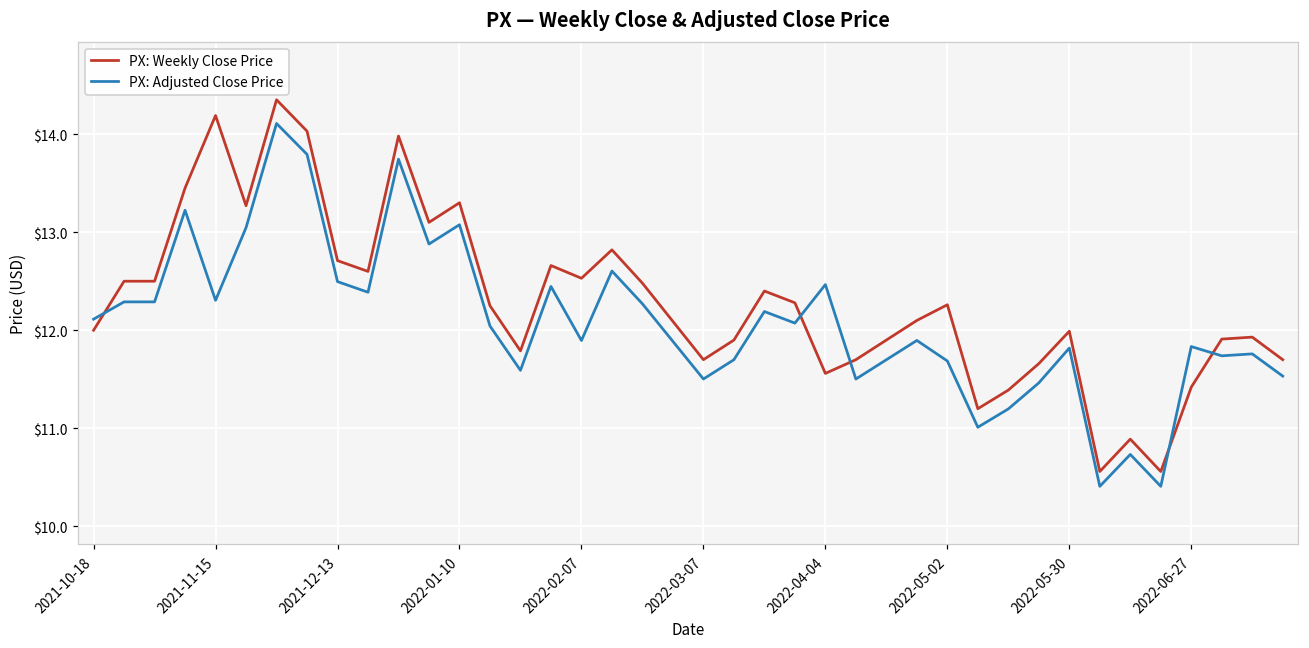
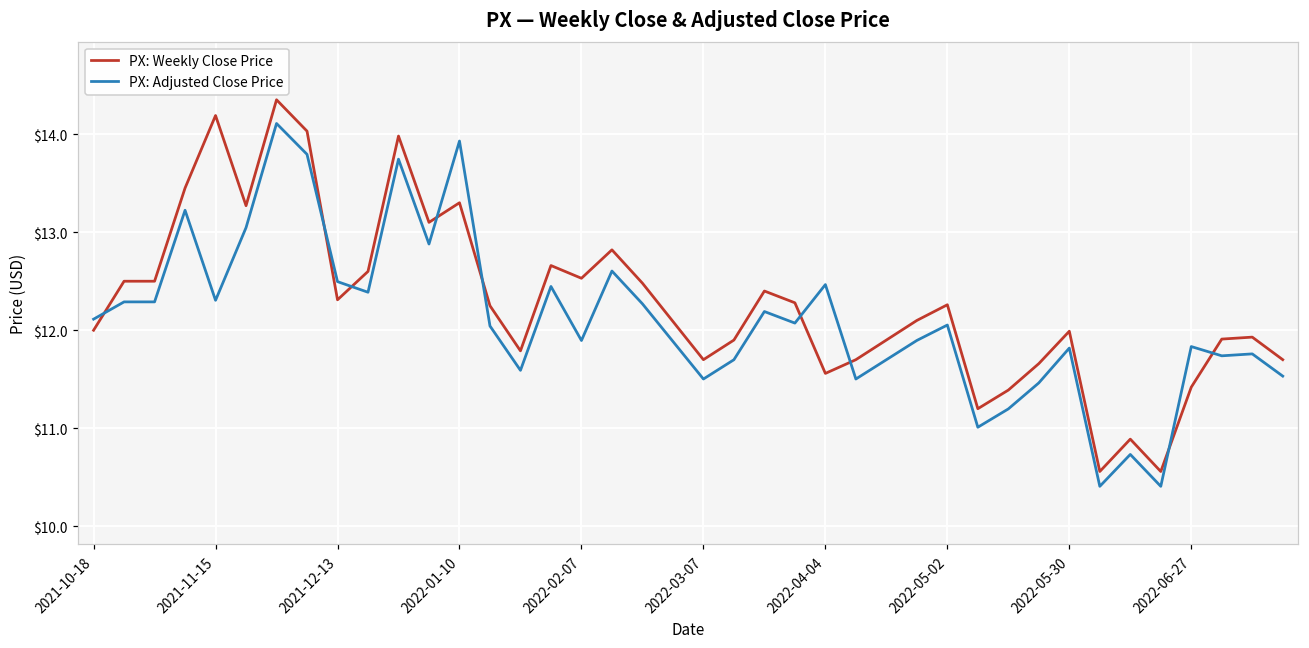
  {
    "PX: Weekly Close Price": {
      "2021-10-18": "$12.0",
      "2021-11-15": "$14.2",
-     "2021-12-13": "$12.7",
+     "2021-12-13": "$12.3",
      "2022-01-10": "$13.3",
      "2022-02-07": "$12.5",
      "2022-03-07": "$11.7",
      "2022-04-04": "$11.6",
      "2022-05-02": "$12.3",
      "2022-05-30": "$12.0",
      "2022-06-27": "$11.4"
    },
    "PX: Adjusted Close Price": {
      "2021-10-18": "$12.1",
      "2021-11-15": "$12.3",
      "2021-12-13": "$12.5",
-     "2022-01-10": "$13.1",
+     "2022-01-10": "$13.9",
      "2022-02-07": "$11.9",
      "2022-03-07": "$11.5",
      "2022-04-04": "$12.5",
-     "2022-05-02": "$11.7",
+     "2022-05-02": "$12.1",
      "2022-05-30": "$11.8",
      "2022-06-27": "$11.8"
    }
  }
